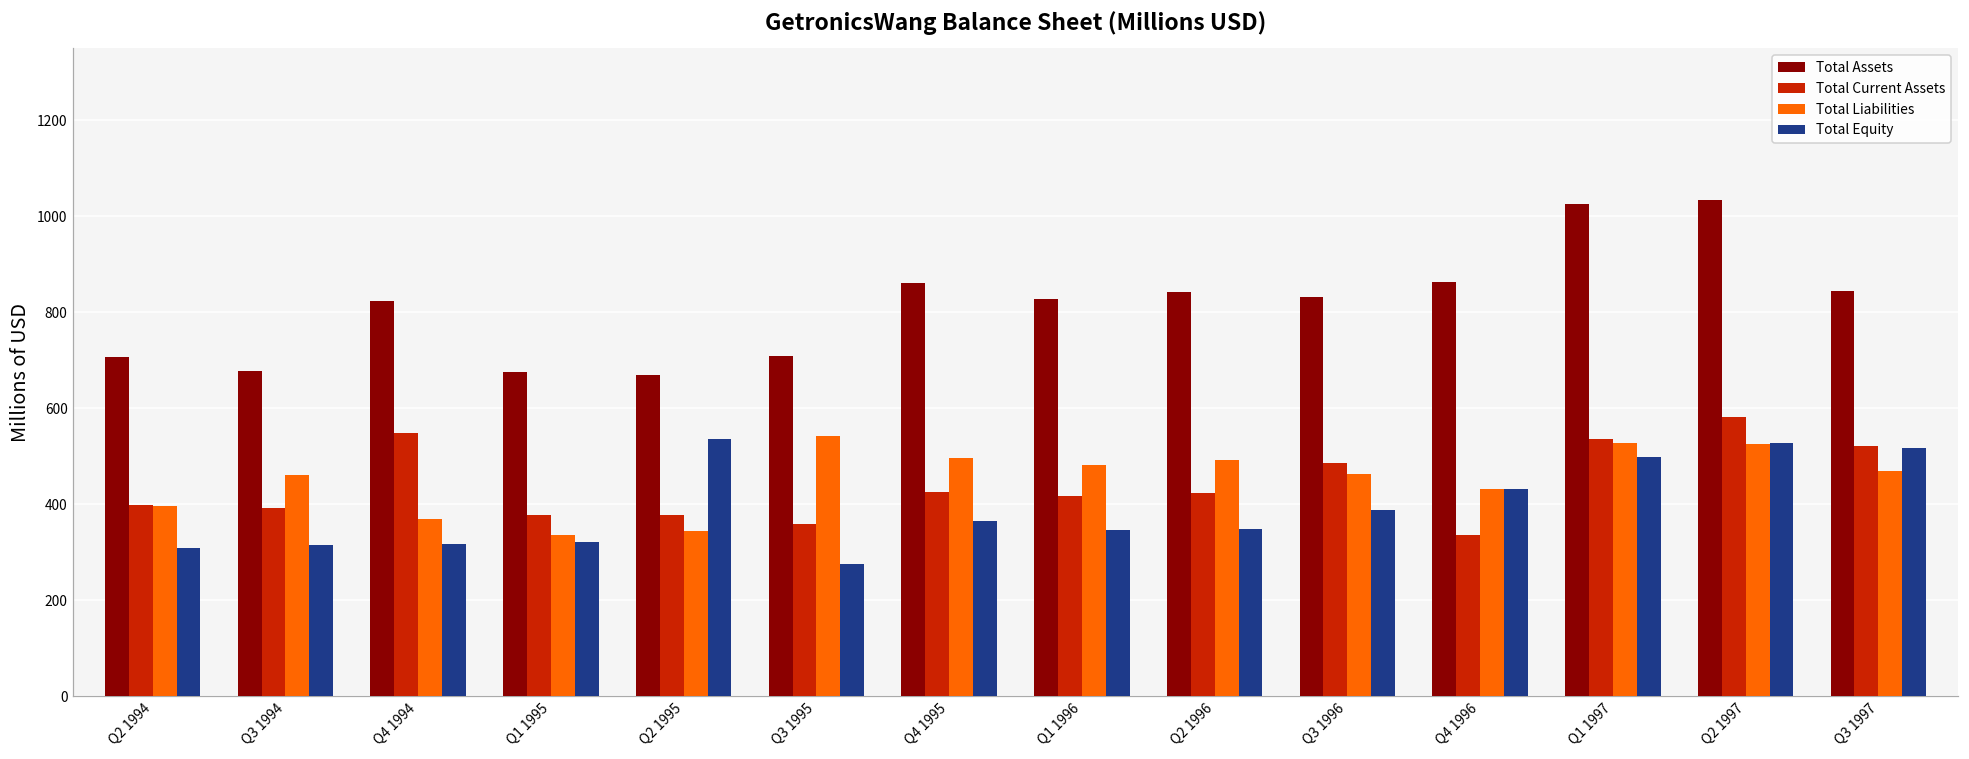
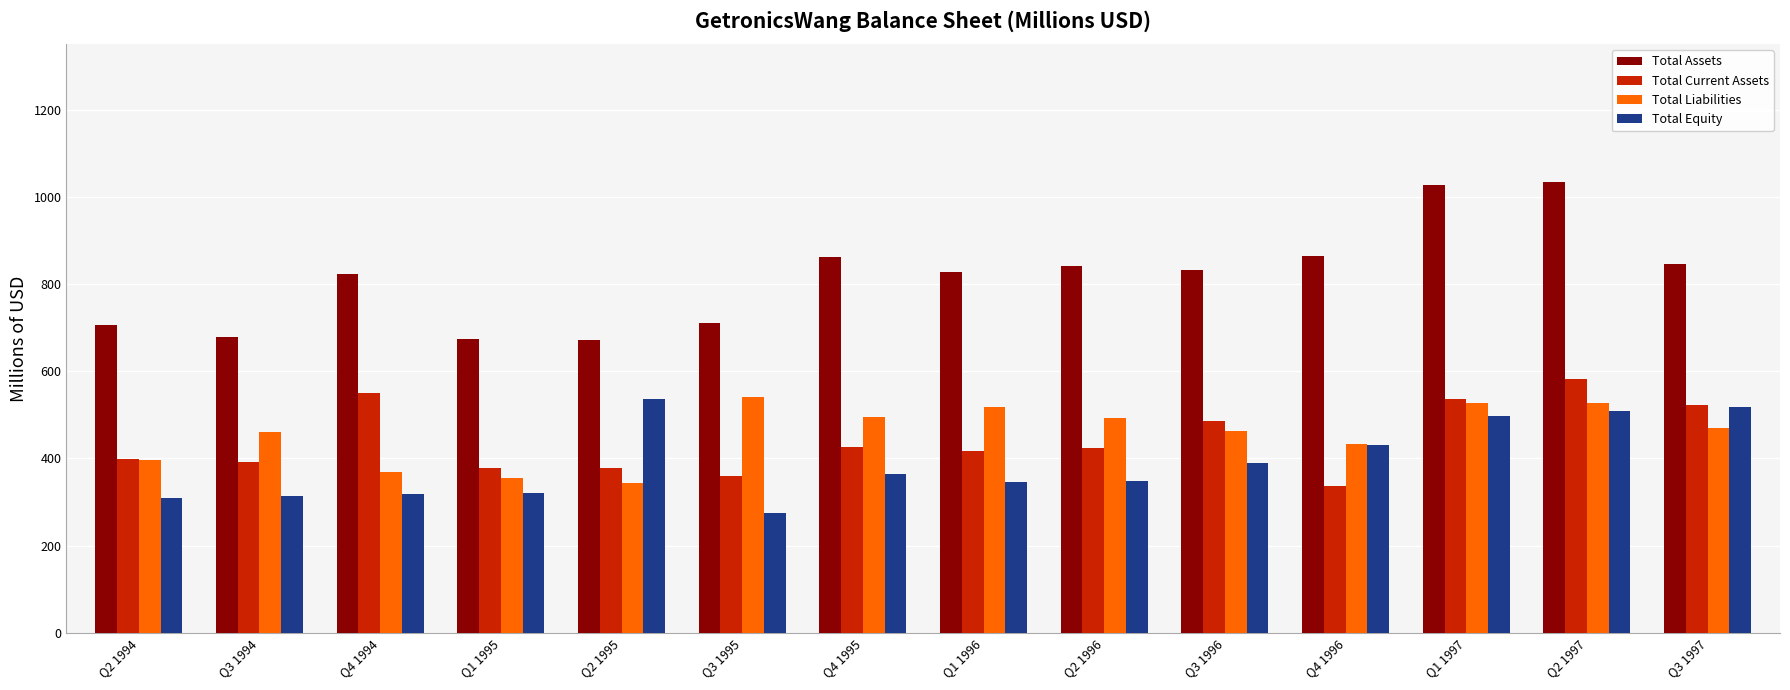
  {
    "Total Assets": {
      "Q2 1994": 710,
      "Q3 1994": 680,
      "Q4 1994": 820,
      "Q1 1995": 670,
      "Q2 1995": 670,
      "Q3 1995": 710,
      "Q4 1995": 860,
      "Q1 1996": 830,
      "Q2 1996": 840,
      "Q3 1996": 830,
      "Q4 1996": 860,
      "Q1 1997": 1030,
      "Q2 1997": 1030,
      "Q3 1997": 850
    },
    "Total Current Assets": {
      "Q2 1994": 400,
      "Q3 1994": 390,
      "Q4 1994": 550,
      "Q1 1995": 380,
      "Q2 1995": 380,
      "Q3 1995": 360,
      "Q4 1995": 430,
      "Q1 1996": 420,
      "Q2 1996": 420,
      "Q3 1996": 490,
      "Q4 1996": 340,
      "Q1 1997": 540,
      "Q2 1997": 580,
      "Q3 1997": 520
    },
    "Total Liabilities": {
      "Q2 1994": 400,
      "Q3 1994": 460,
      "Q4 1994": 370,
-     "Q1 1995": 340,
+     "Q1 1995": 350,
      "Q2 1995": 340,
      "Q3 1995": 540,
      "Q4 1995": 500,
-     "Q1 1996": 480,
+     "Q1 1996": 520,
      "Q2 1996": 490,
      "Q3 1996": 460,
      "Q4 1996": 430,
      "Q1 1997": 530,
      "Q2 1997": 530,
      "Q3 1997": 470
    },
    "Total Equity": {
      "Q2 1994": 310,
      "Q3 1994": 310,
      "Q4 1994": 320,
      "Q1 1995": 320,
      "Q2 1995": 540,
      "Q3 1995": 280,
      "Q4 1995": 370,
      "Q1 1996": 350,
      "Q2 1996": 350,
      "Q3 1996": 390,
      "Q4 1996": 430,
      "Q1 1997": 500,
-     "Q2 1997": 530,
+     "Q2 1997": 510,
      "Q3 1997": 520
    }
  }
